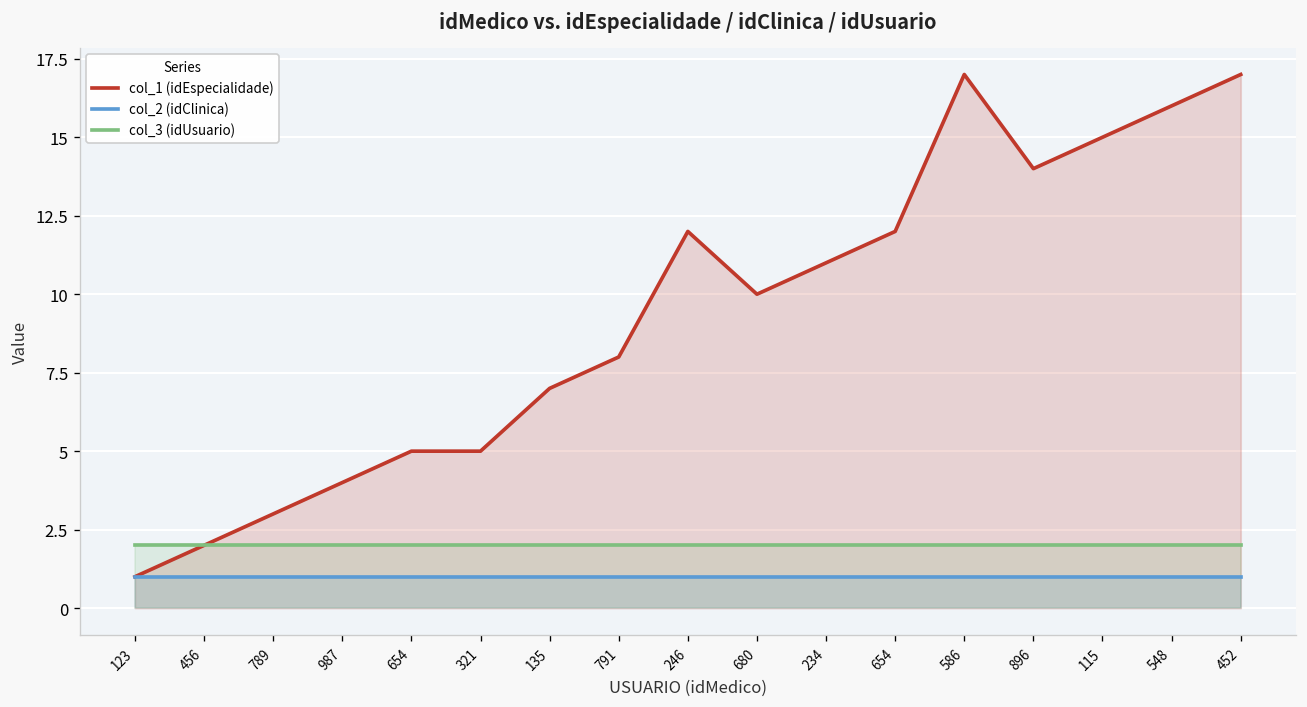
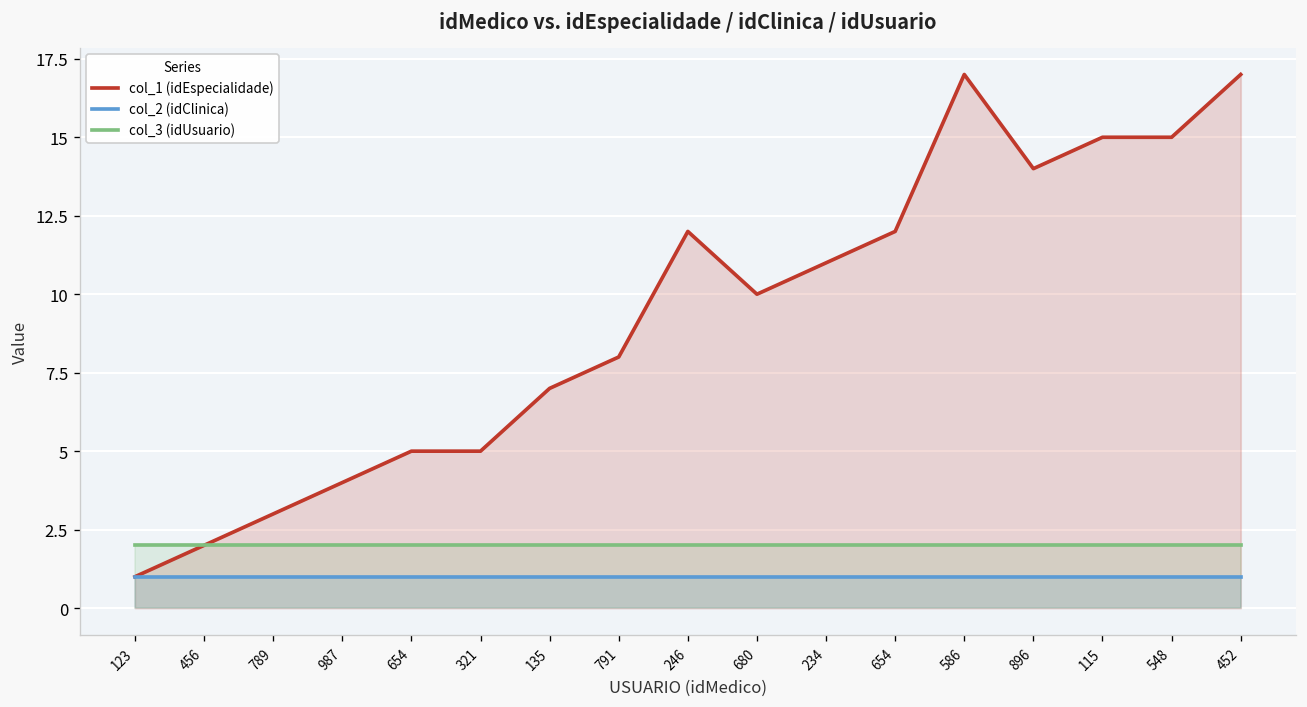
  {
    "col_1 (idEspecialidade)": {
      "789": 3,
      "987": 4,
      "321": 5,
      "135": 7,
      "791": 8,
      "246": 12,
      "680": 10,
      "234": 11,
      "586": 17,
      "896": 14,
      "115": 15,
-     "548": 16,
+     "548": 15,
      "452": 17
    },
    "col_2 (idClinica)": {
      "456": 1,
      "789": 1,
      "987": 1,
      "321": 1,
      "135": 1,
      "791": 1,
      "246": 1,
      "680": 1,
      "234": 1,
      "586": 1,
      "896": 1,
      "115": 1,
      "548": 1,
      "452": 1
    },
    "col_3 (idUsuario)": {
      "123": 2,
      "789": 2,
      "987": 2,
      "321": 2,
      "135": 2,
      "791": 2,
      "246": 2,
      "680": 2,
      "234": 2,
      "586": 2,
      "896": 2,
      "115": 2,
      "548": 2,
      "452": 2
    }
  }
